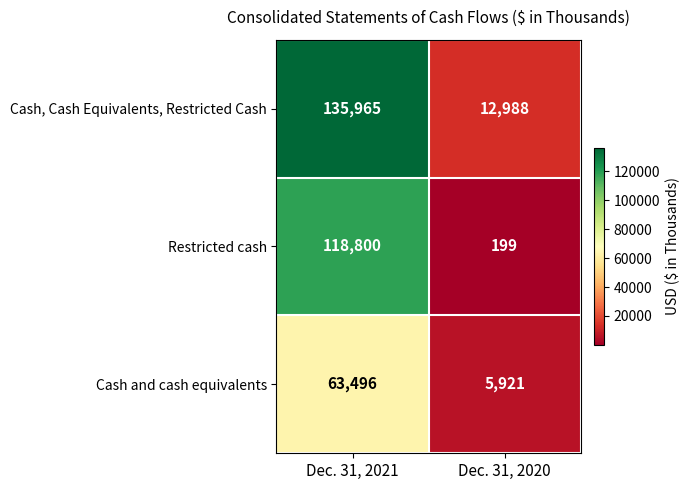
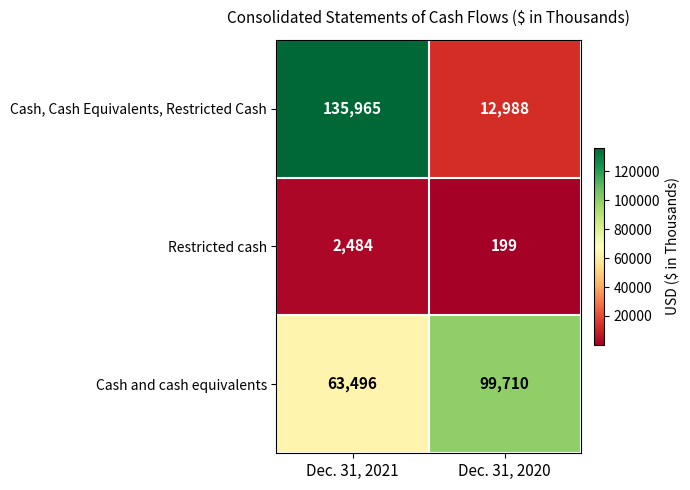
  {
    "Cash, Cash Equivalents, Restricted Cash": {
      "Dec. 31, 2021": "135,965",
      "Dec. 31, 2020": "12,988"
    },
    "Restricted cash": {
-     "Dec. 31, 2021": "118,800",
+     "Dec. 31, 2021": "2,484",
      "Dec. 31, 2020": "199"
    },
    "Cash and cash equivalents": {
      "Dec. 31, 2021": "63,496",
-     "Dec. 31, 2020": "5,921"
+     "Dec. 31, 2020": "99,710"
    }
  }
